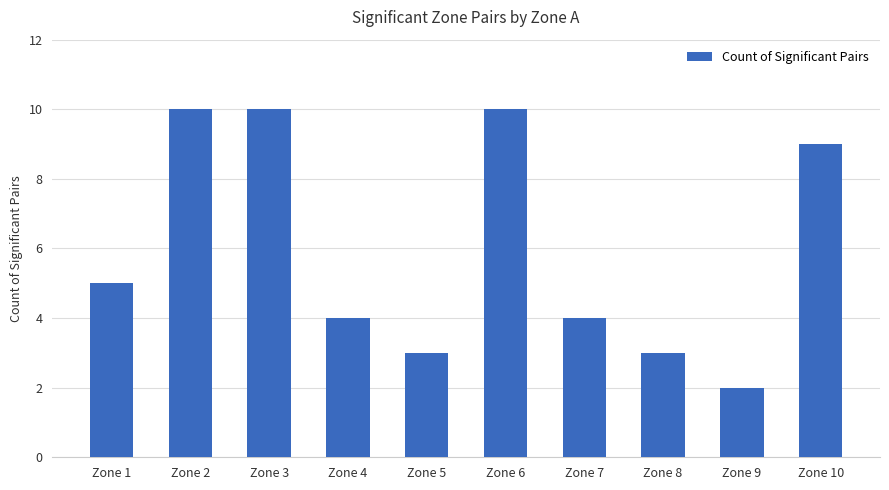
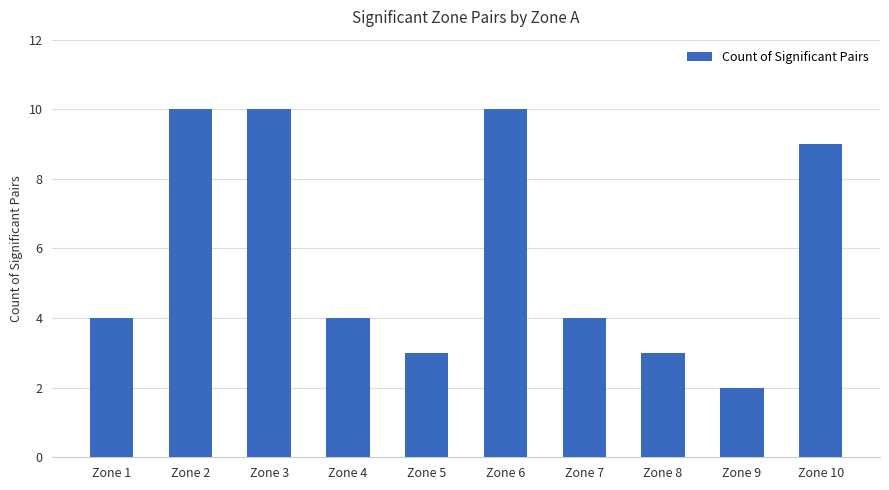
  {
-   "Zone 1": 5,
+   "Zone 1": 4,
    "Zone 2": 10,
    "Zone 3": 10,
    "Zone 4": 4,
    "Zone 5": 3,
    "Zone 6": 10,
    "Zone 7": 4,
    "Zone 8": 3,
    "Zone 9": 2,
    "Zone 10": 9
  }
